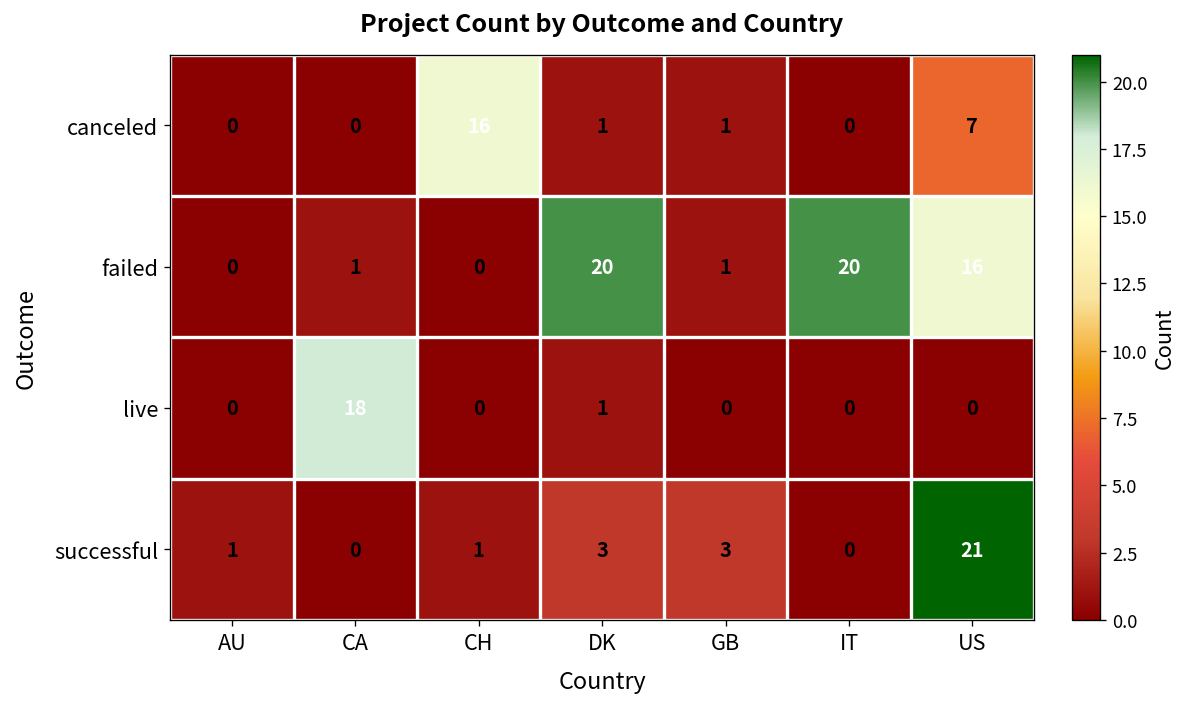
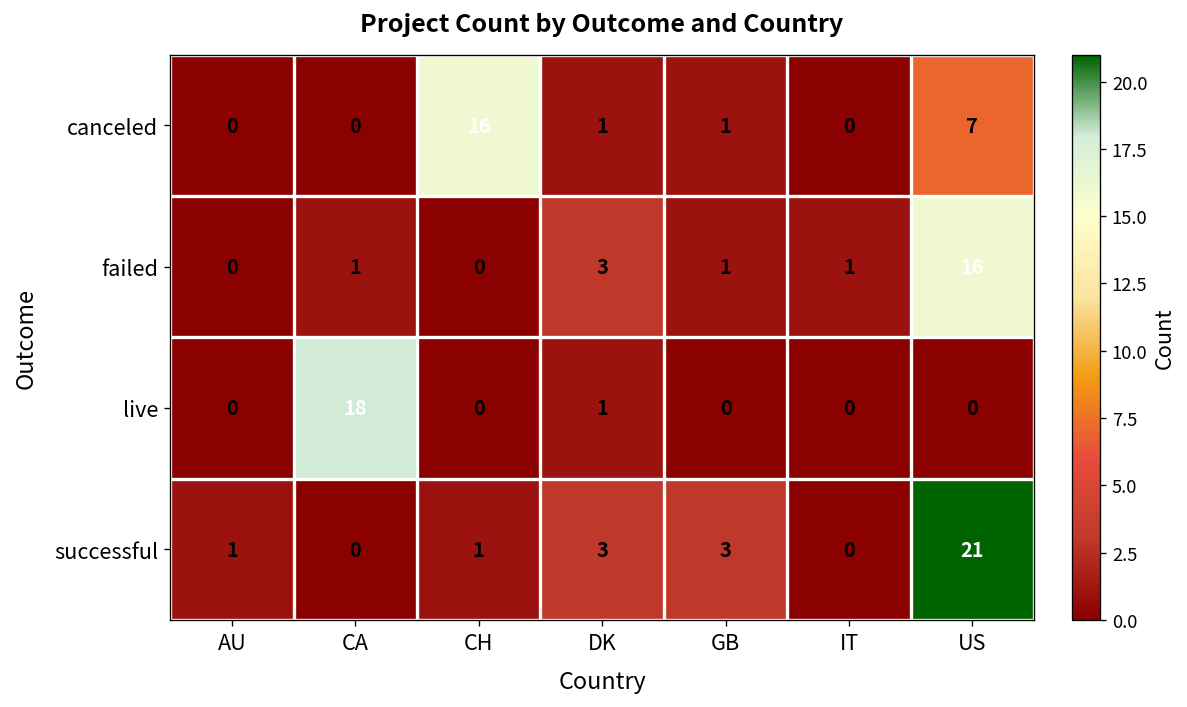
  {
    "canceled": {
      "AU": 0,
      "CA": 0,
      "DK": 1,
      "GB": 1,
      "IT": 0,
      "US": 7
    },
    "failed": {
      "AU": 0,
      "CA": 1,
      "CH": 0,
-     "DK": 20,
+     "DK": 3,
      "GB": 1,
-     "IT": 20
+     "IT": 1
    },
    "live": {
      "AU": 0,
      "CH": 0,
      "DK": 1,
      "GB": 0,
      "IT": 0,
      "US": 0
    },
    "successful": {
      "AU": 1,
      "CA": 0,
      "CH": 1,
      "DK": 3,
      "GB": 3,
      "IT": 0,
      "US": 21
    }
  }
